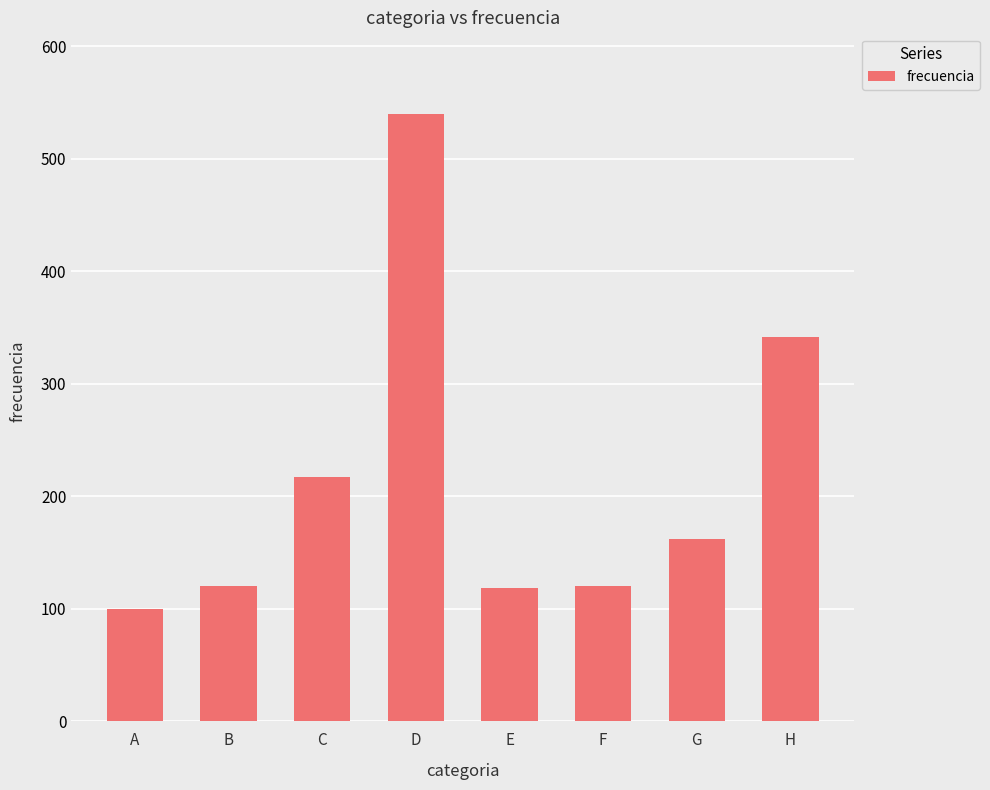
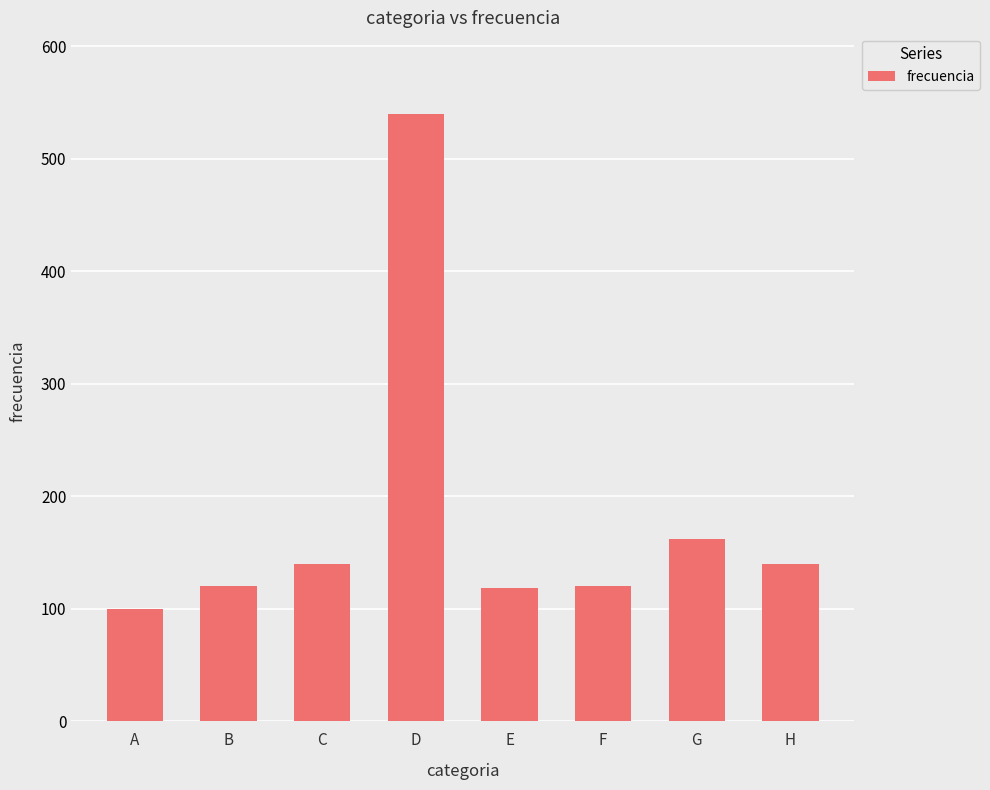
  {
    "A": 100,
    "B": 120,
-   "C": 217,
+   "C": 140,
    "D": 540,
    "E": 118,
    "F": 120,
    "G": 162,
-   "H": 341
+   "H": 140
  }
